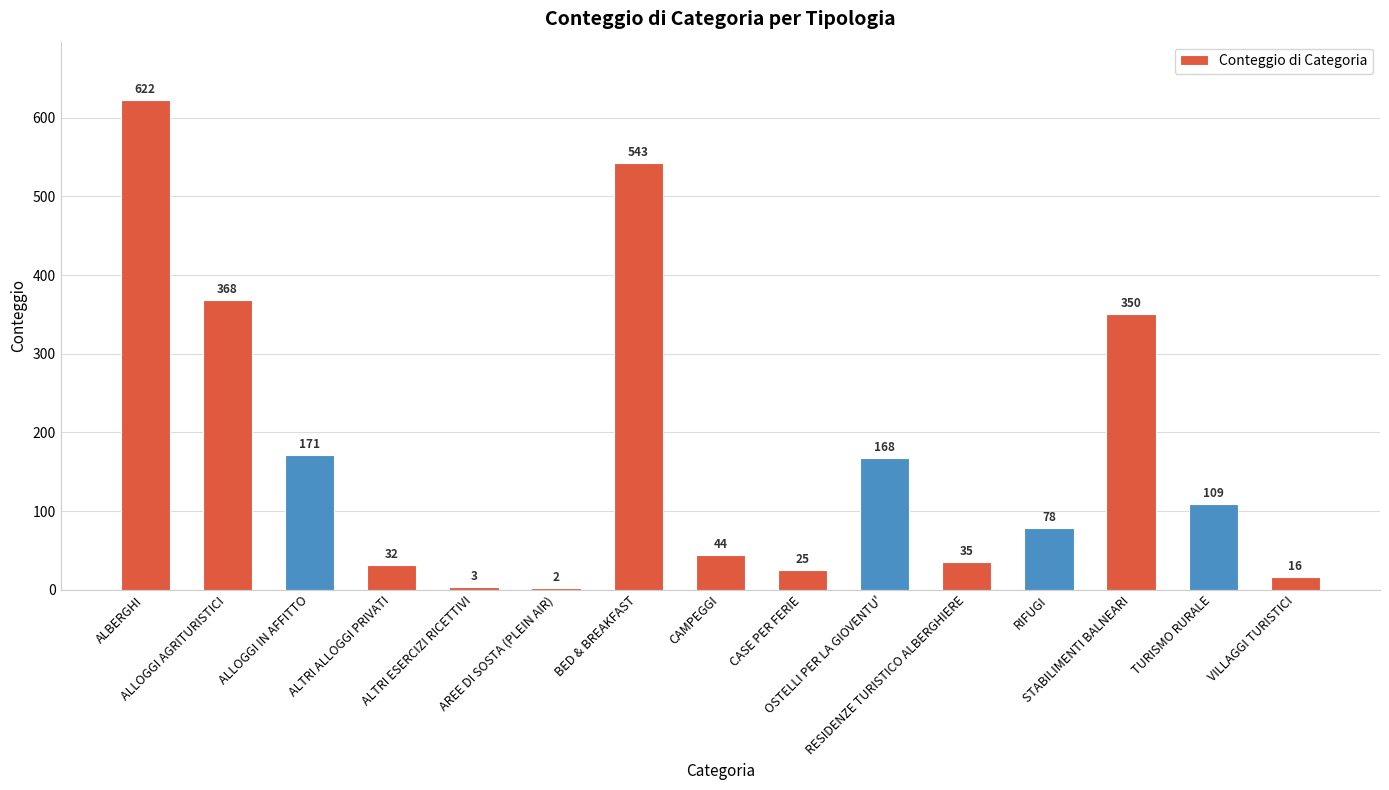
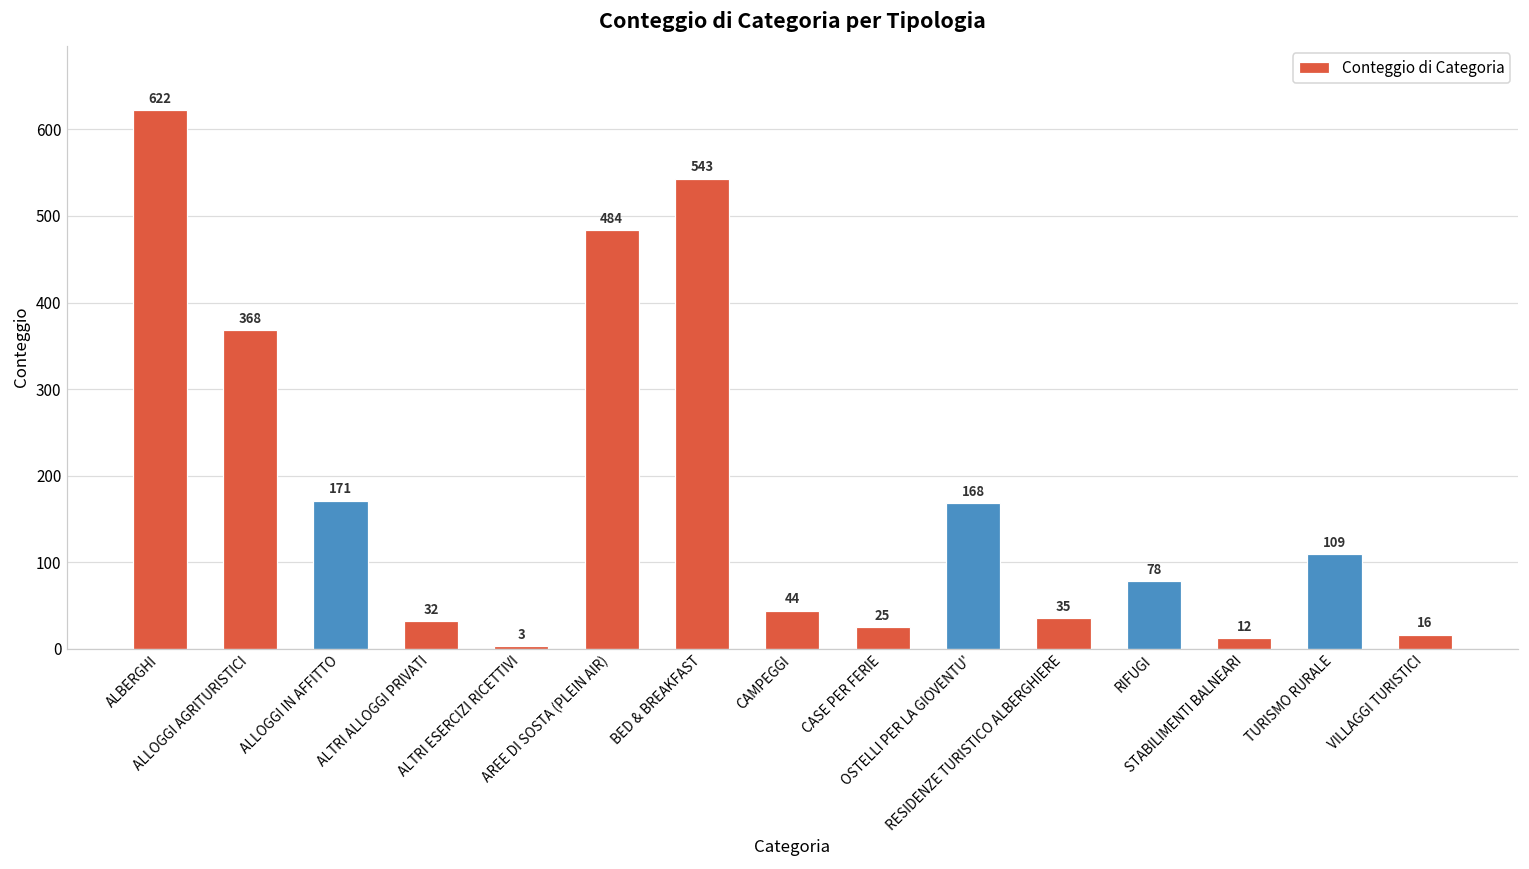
  {
    "ALBERGHI": 622,
    "ALLOGGI AGRITURISTICI": 368,
    "ALLOGGI IN AFFITTO": 171,
    "ALTRI ALLOGGI PRIVATI": 32,
    "ALTRI ESERCIZI RICETTIVI": 3,
-   "AREE DI SOSTA (PLEIN AIR)": 2,
+   "AREE DI SOSTA (PLEIN AIR)": 484,
    "BED & BREAKFAST": 543,
    "CAMPEGGI": 44,
    "CASE PER FERIE": 25,
    "OSTELLI PER LA GIOVENTU'": 168,
    "RESIDENZE TURISTICO ALBERGHIERE": 35,
    "RIFUGI": 78,
-   "STABILIMENTI BALNEARI": 350,
+   "STABILIMENTI BALNEARI": 12,
    "TURISMO RURALE": 109,
    "VILLAGGI TURISTICI": 16
  }
